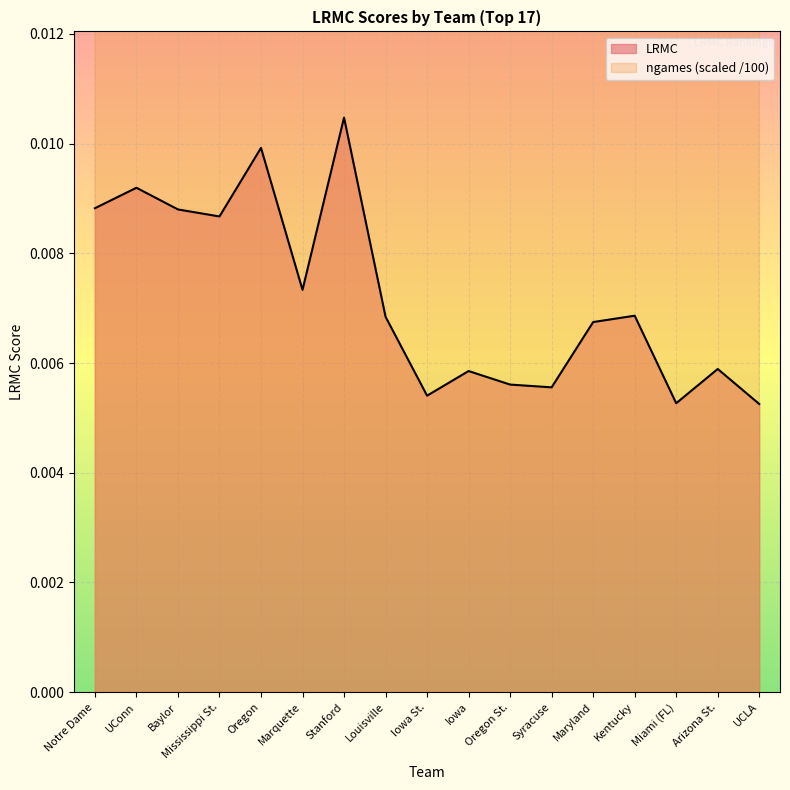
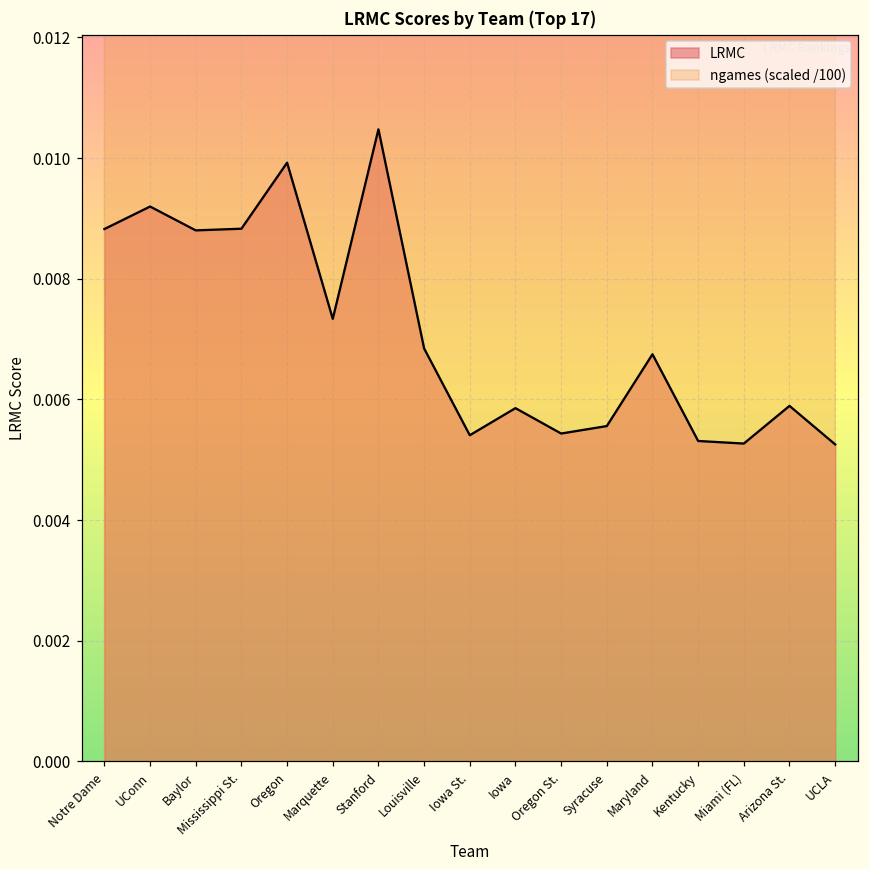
  {
    "LRMC": {
      "Notre Dame": 0.0088,
      "UConn": 0.0092,
      "Baylor": 0.0088,
-     "Mississippi St.": 0.0087,
+     "Mississippi St.": 0.0088,
      "Oregon": 0.0099,
      "Marquette": 0.0073,
      "Stanford": 0.0105,
      "Louisville": 0.0068,
      "Iowa St.": 0.0054,
      "Iowa": 0.0059,
-     "Oregon St.": 0.0056,
+     "Oregon St.": 0.0054,
      "Syracuse": 0.0056,
      "Maryland": 0.0067,
-     "Kentucky": 0.0069,
+     "Kentucky": 0.0053,
      "Miami (FL)": 0.0053,
      "Arizona St.": 0.0059,
      "UCLA": 0.0053
    }
  }
